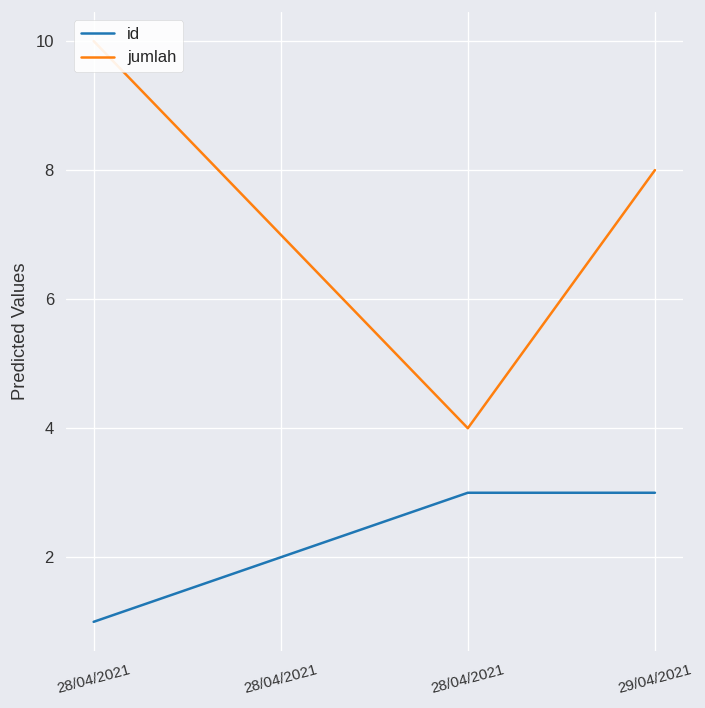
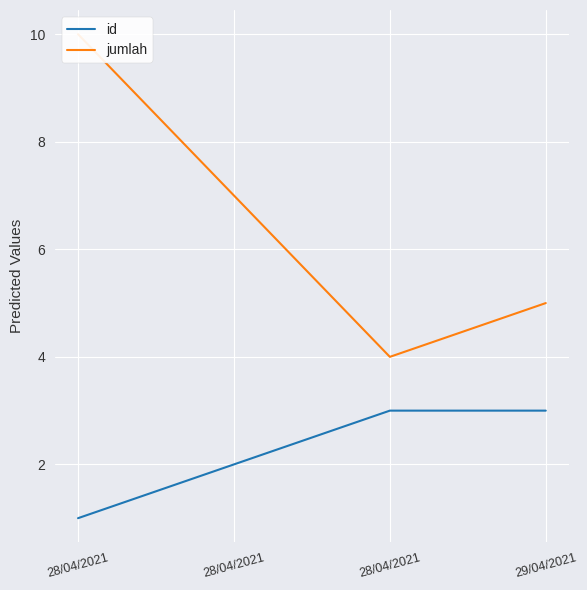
  {
    "id": {
      "29/04/2021": 3
    },
    "jumlah": {
-     "29/04/2021": 8
+     "29/04/2021": 5
    }
  }
